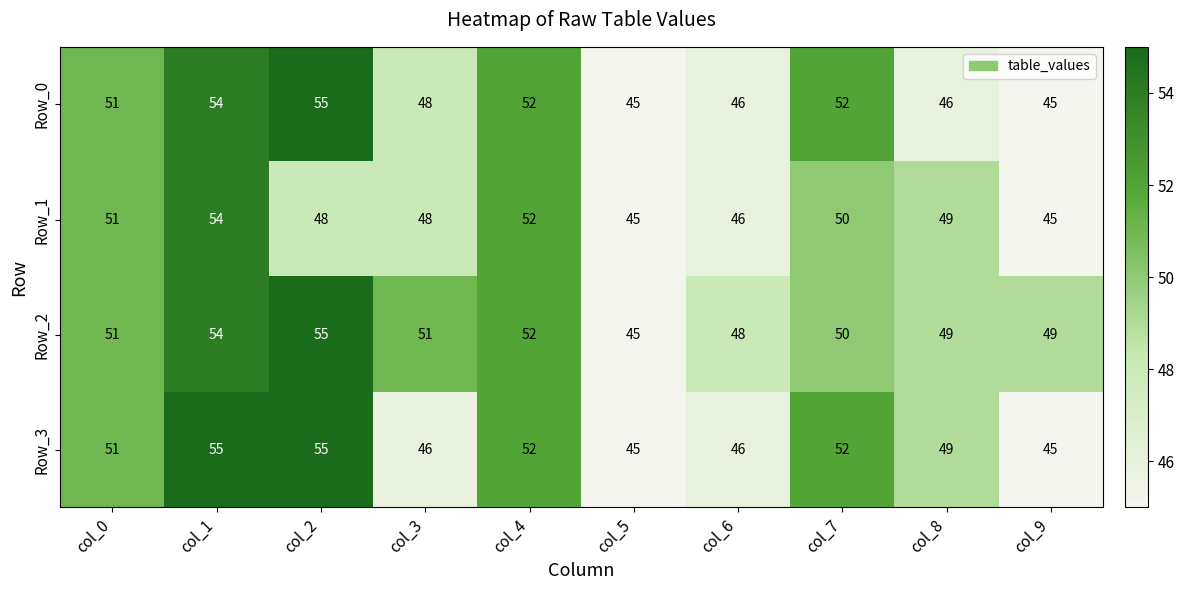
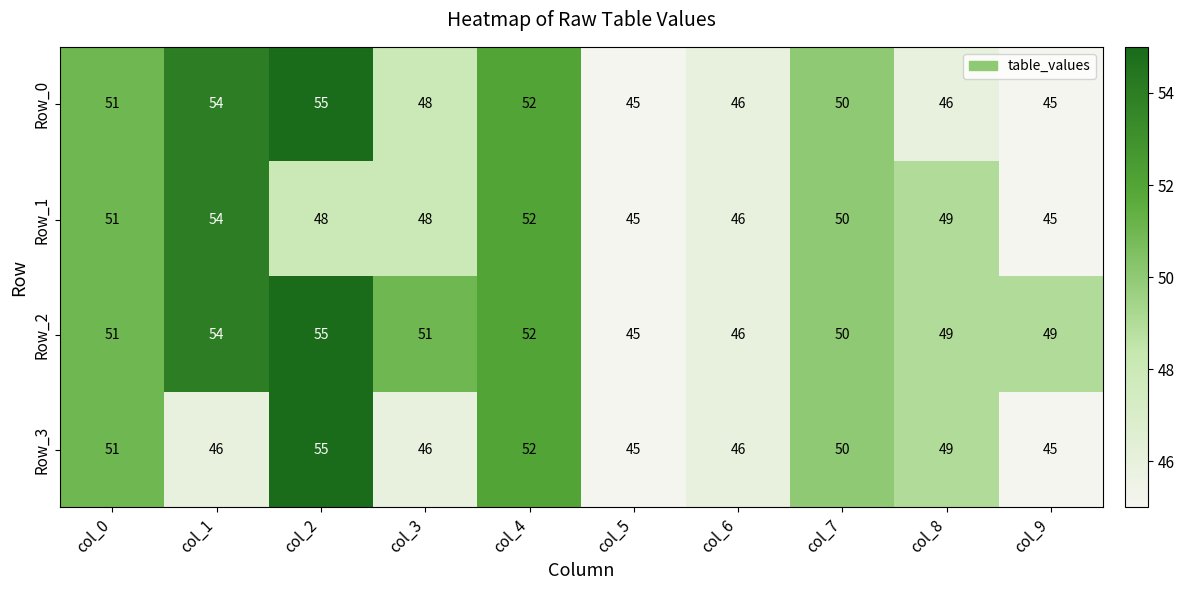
  {
    "Row_0": {
      "col_0": 51,
      "col_1": 54,
      "col_2": 55,
      "col_3": 48,
      "col_4": 52,
      "col_5": 45,
      "col_6": 46,
-     "col_7": 52,
+     "col_7": 50,
      "col_8": 46,
      "col_9": 45
    },
    "Row_1": {
      "col_0": 51,
      "col_1": 54,
      "col_2": 48,
      "col_3": 48,
      "col_4": 52,
      "col_5": 45,
      "col_6": 46,
      "col_7": 50,
      "col_8": 49,
      "col_9": 45
    },
    "Row_2": {
      "col_0": 51,
      "col_1": 54,
      "col_2": 55,
      "col_3": 51,
      "col_4": 52,
      "col_5": 45,
-     "col_6": 48,
+     "col_6": 46,
      "col_7": 50,
      "col_8": 49,
      "col_9": 49
    },
    "Row_3": {
      "col_0": 51,
-     "col_1": 55,
+     "col_1": 46,
      "col_2": 55,
      "col_3": 46,
      "col_4": 52,
      "col_5": 45,
      "col_6": 46,
-     "col_7": 52,
+     "col_7": 50,
      "col_8": 49,
      "col_9": 45
    }
  }
